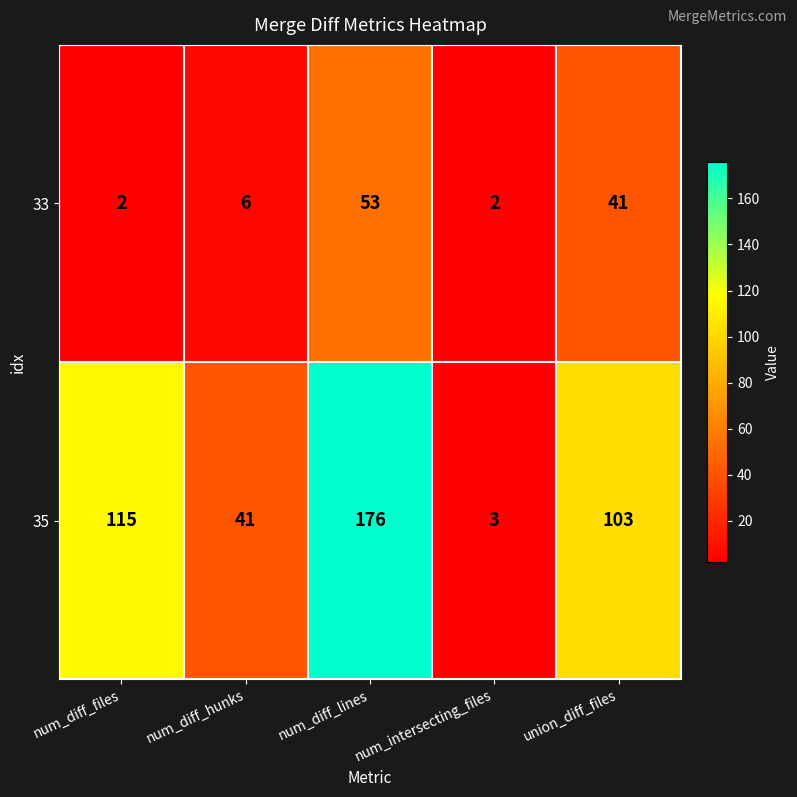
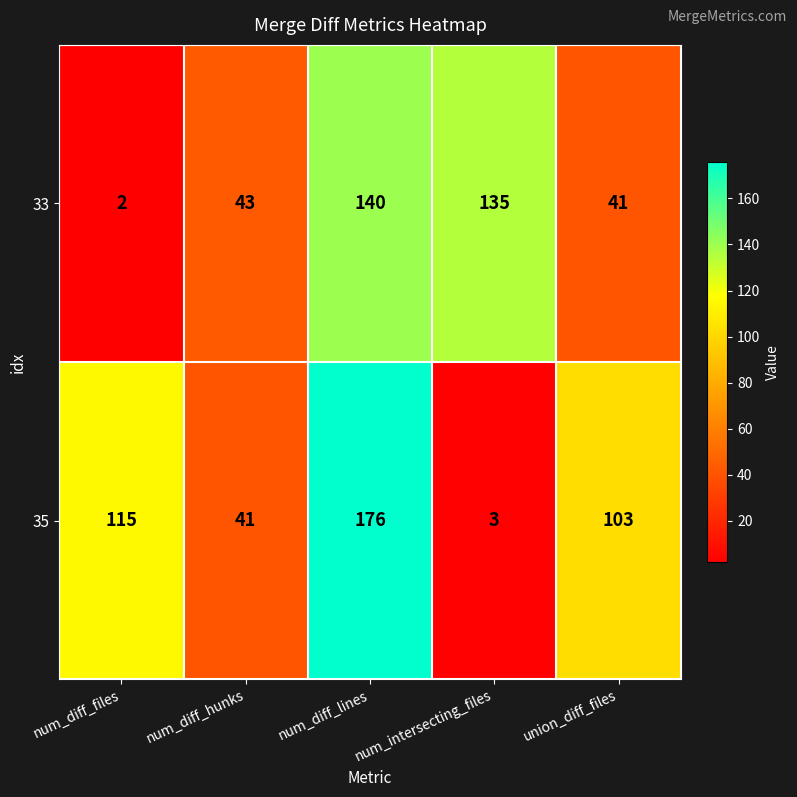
  {
    "33": {
      "num_diff_files": 2,
-     "num_diff_hunks": 6,
-     "num_diff_lines": 53,
-     "num_intersecting_files": 2,
+     "num_diff_hunks": 43,
+     "num_diff_lines": 140,
+     "num_intersecting_files": 135,
      "union_diff_files": 41
    },
    "35": {
      "num_diff_files": 115,
      "num_diff_hunks": 41,
      "num_diff_lines": 176,
      "num_intersecting_files": 3,
      "union_diff_files": 103
    }
  }
